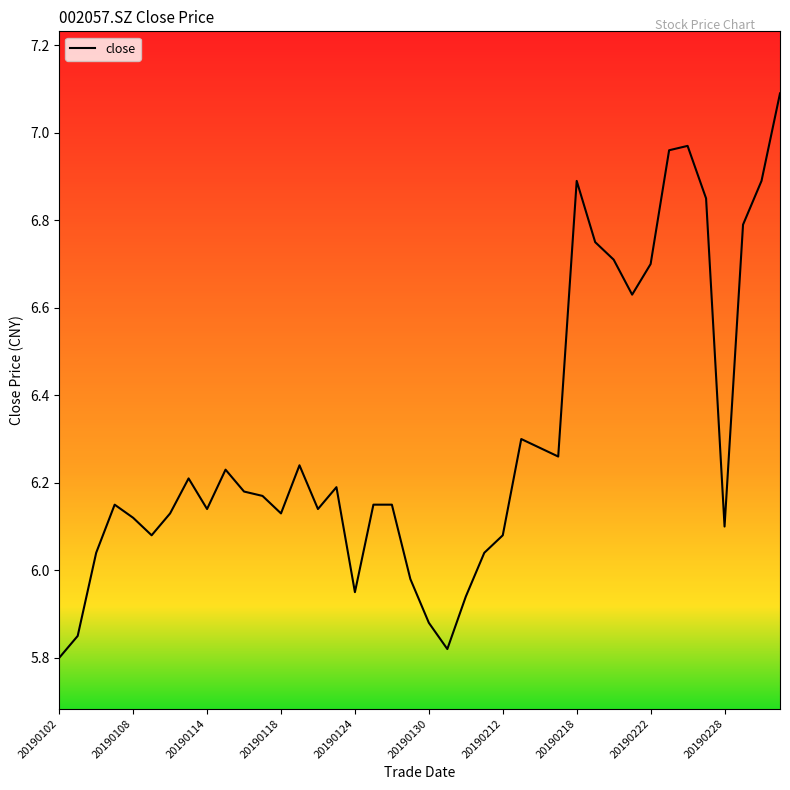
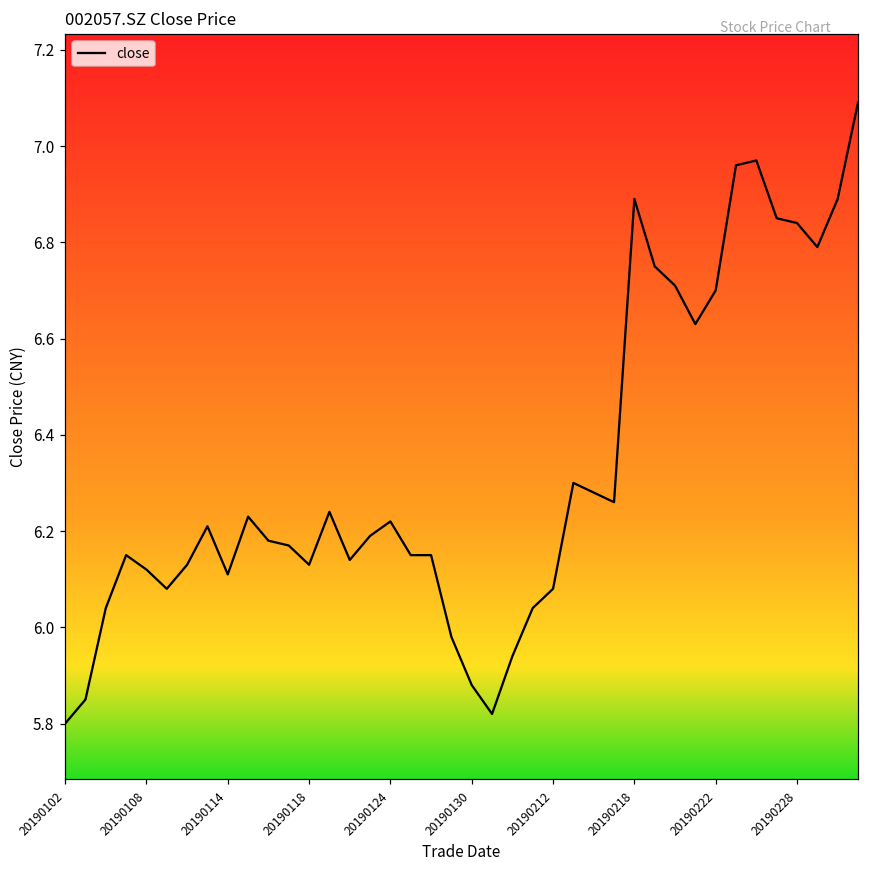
  {
    "20190102": 5.80,
    "20190108": 6.12,
-   "20190114": 6.14,
+   "20190114": 6.11,
    "20190118": 6.13,
-   "20190124": 5.95,
+   "20190124": 6.22,
    "20190130": 5.88,
    "20190212": 6.08,
    "20190218": 6.89,
    "20190222": 6.70,
-   "20190228": 6.10
+   "20190228": 6.84
  }
